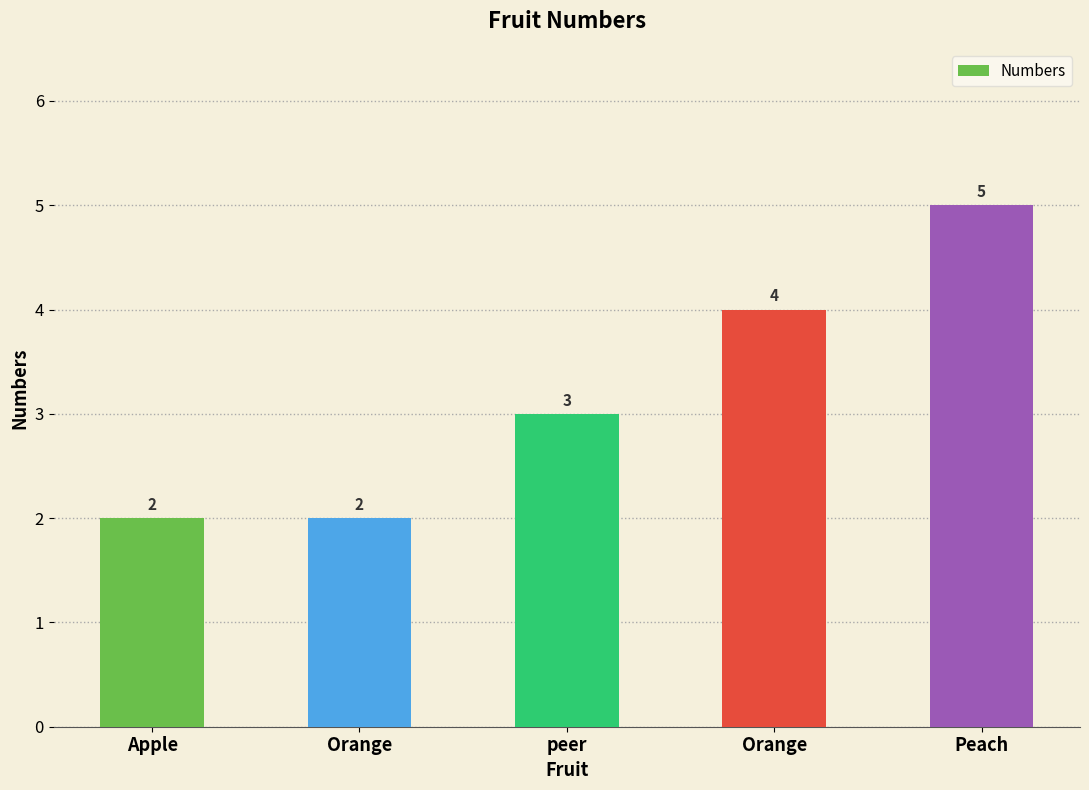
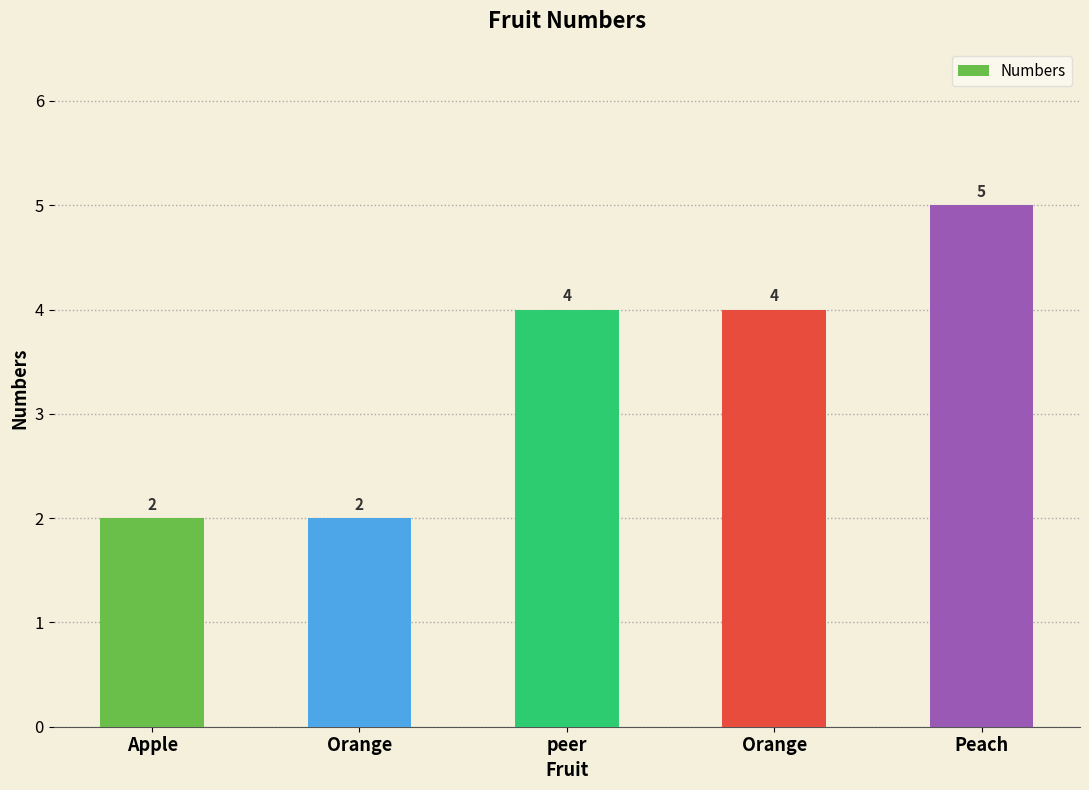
  {
    "Apple": 2,
-   "peer": 3,
+   "peer": 4,
    "Peach": 5
  }
